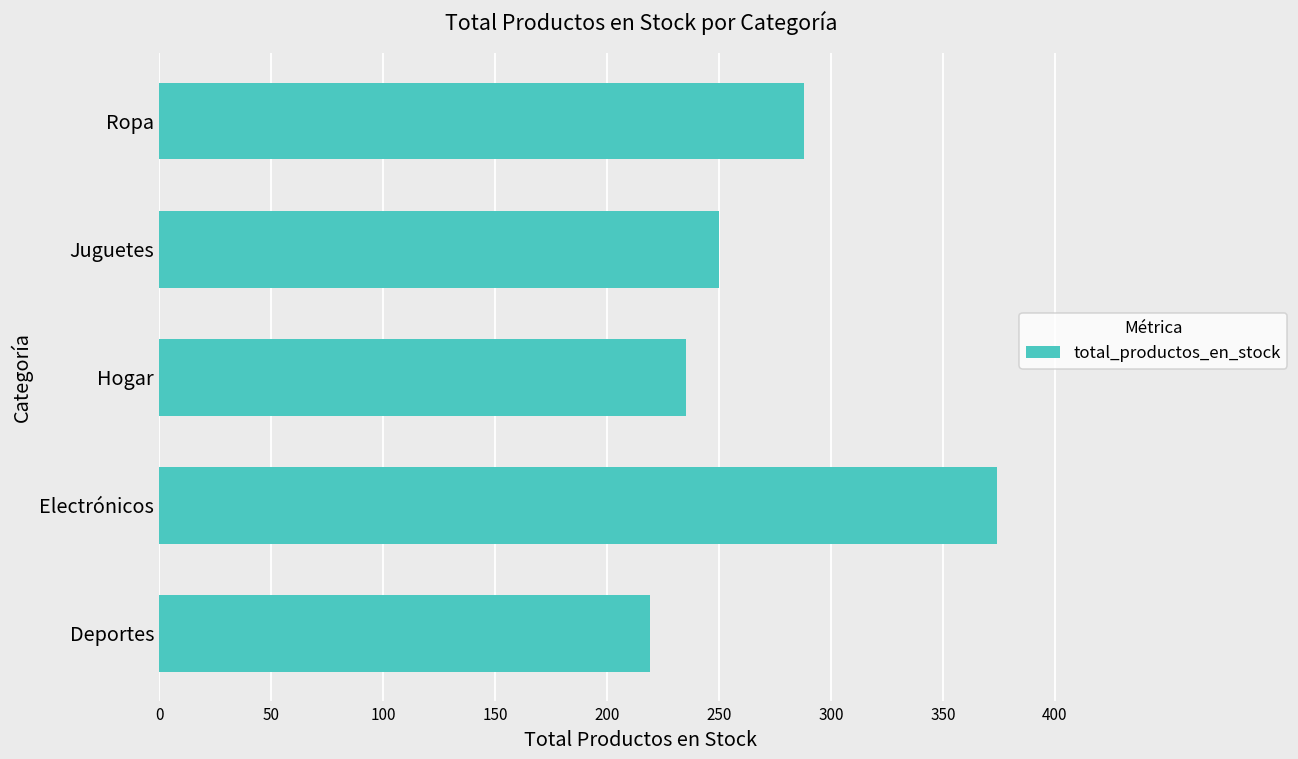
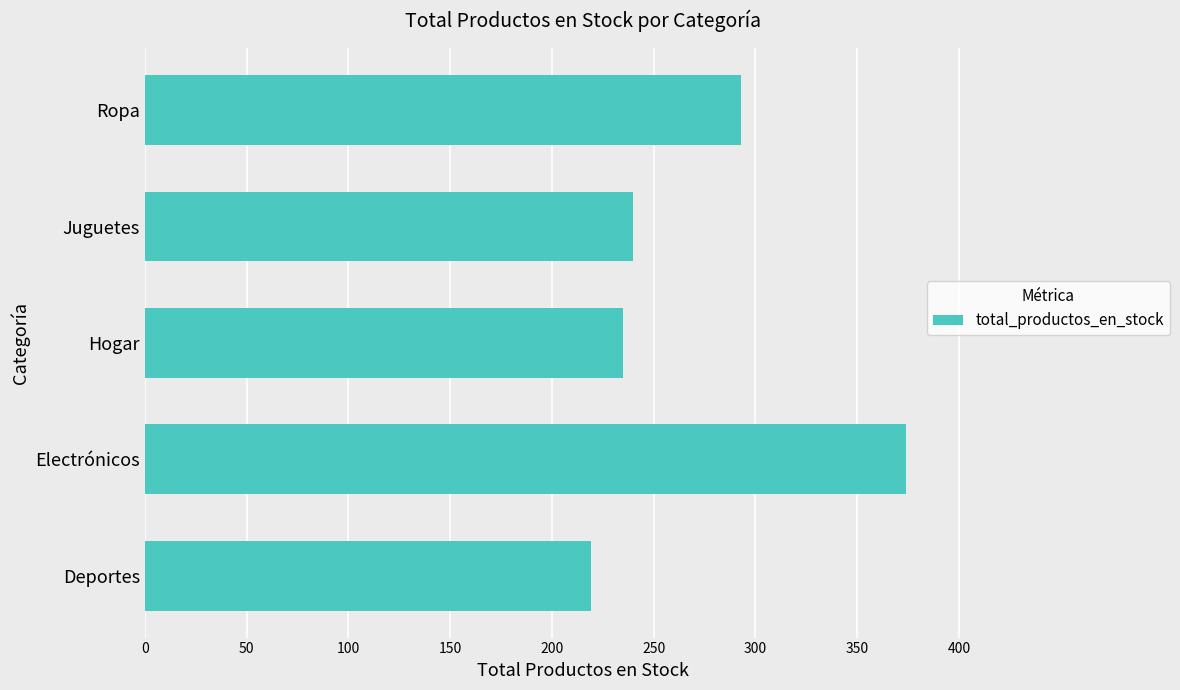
  {
-   "Ropa": 288,
-   "Juguetes": 250,
+   "Ropa": 293,
+   "Juguetes": 240,
    "Hogar": 235,
    "Electrónicos": 374,
    "Deportes": 219
  }
